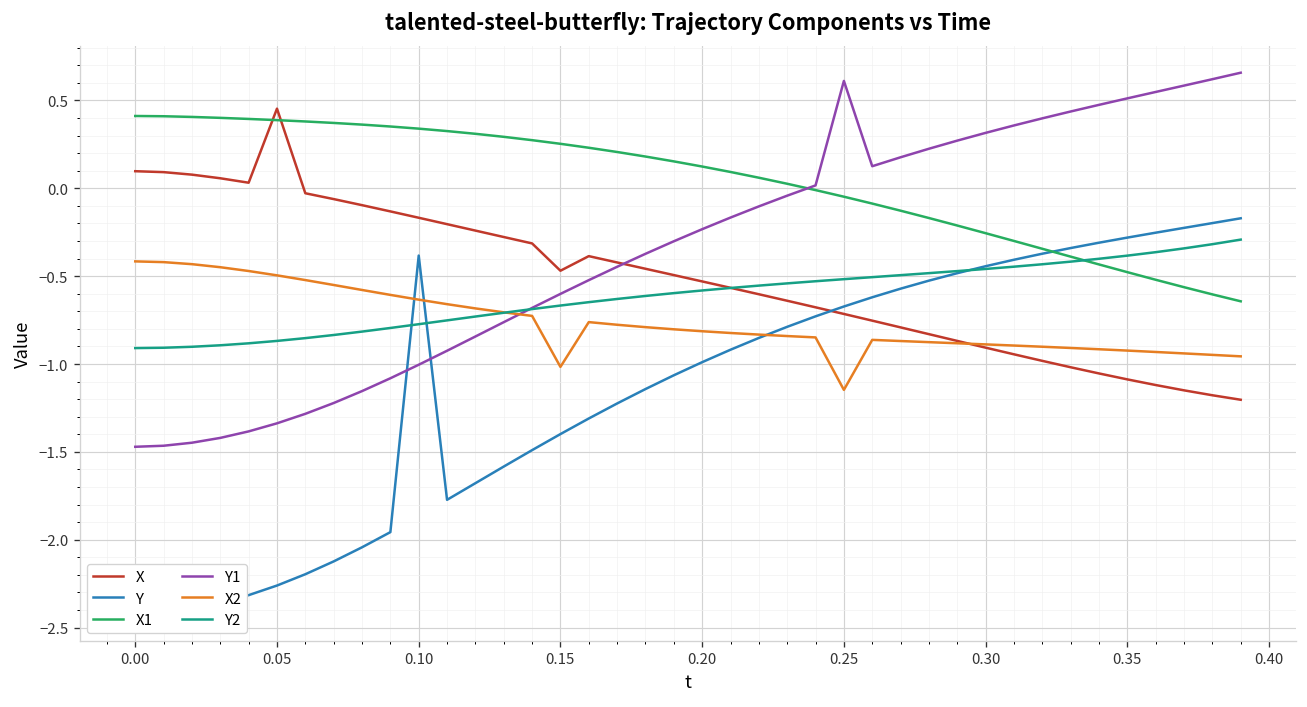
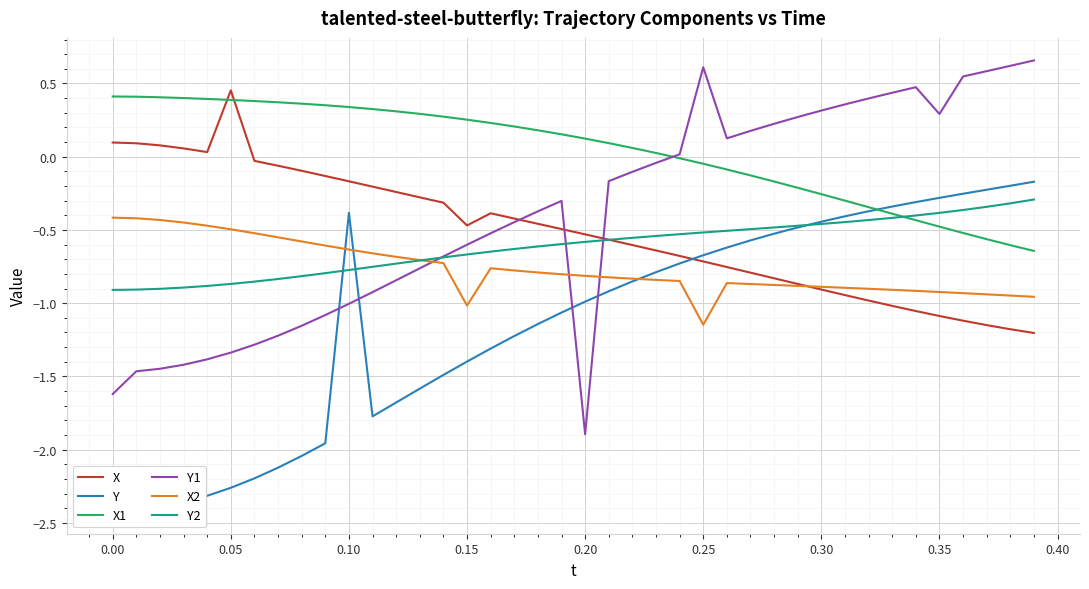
  {
    "X": {
      "0.00": 0.10,
      "0.05": 0.45,
      "0.10": -0.17,
      "0.15": -0.47,
      "0.20": -0.53,
      "0.25": -0.72,
      "0.30": -0.91,
      "0.35": -1.09
    },
    "Y": {
      "0.05": -2.26,
      "0.10": -0.38,
      "0.15": -1.40,
      "0.20": -0.99,
      "0.25": -0.67,
      "0.35": -0.28
    },
    "Y1": {
-     "0.00": -1.47,
+     "0.00": -1.62,
      "0.05": -1.34,
      "0.10": -1.00,
      "0.15": -0.60,
-     "0.20": -0.23,
+     "0.20": -1.90,
      "0.25": 0.61,
      "0.30": 0.32,
-     "0.35": 0.51
+     "0.35": 0.29
    },
    "X2": {
      "0.00": -0.42,
      "0.05": -0.50,
      "0.10": -0.63,
      "0.15": -1.02,
      "0.20": -0.81,
      "0.25": -1.15,
      "0.30": -0.89,
      "0.35": -0.92
    }
  }
